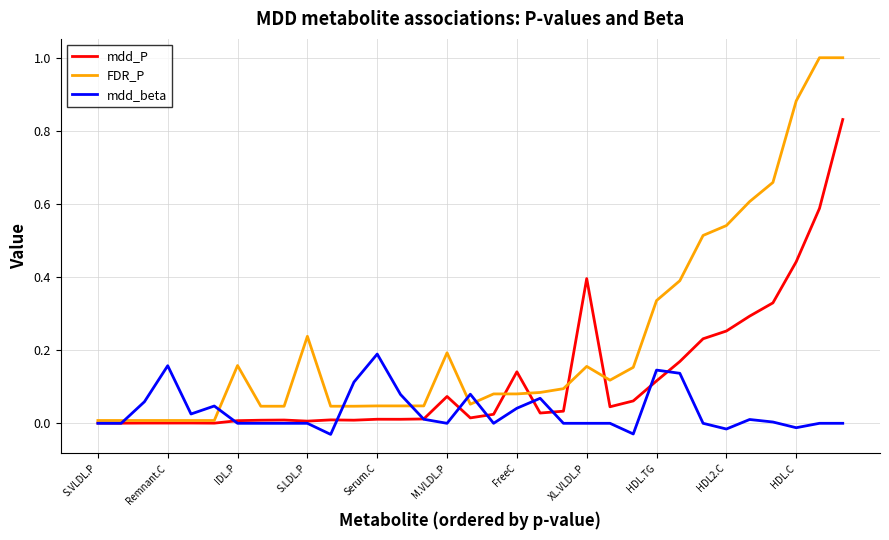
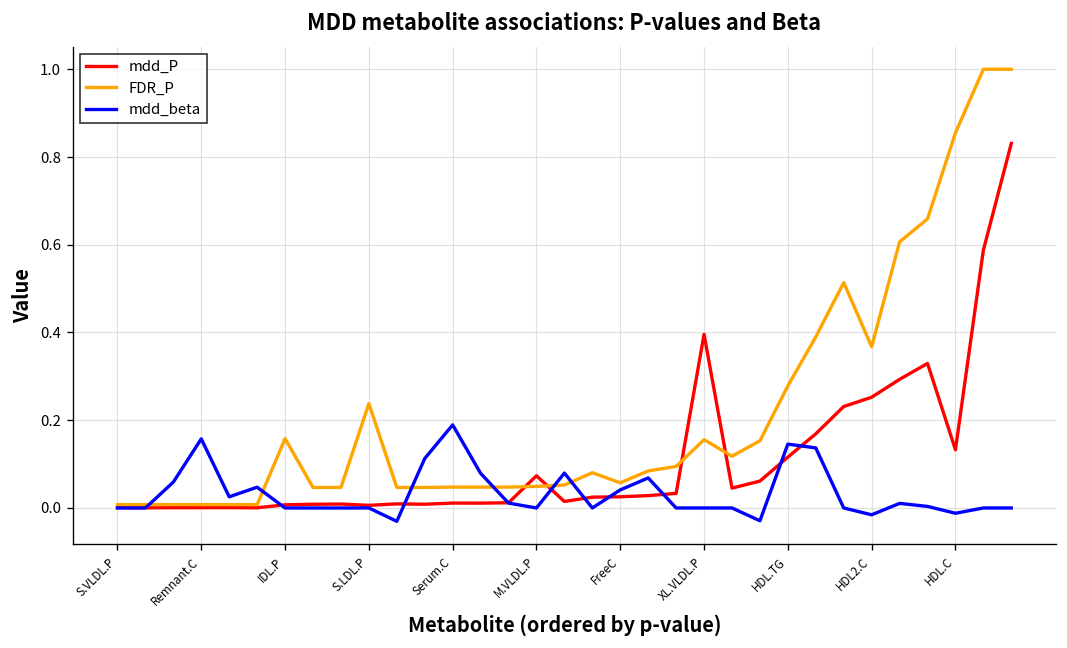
  {
    "mdd_P": {
      "Remnant.C": 0.00,
      "IDL.P": 0.01,
      "Serum.C": 0.01,
      "M.VLDL.P": 0.07,
-     "FreeC": 0.14,
+     "FreeC": 0.03,
      "XL.VLDL.P": 0.40,
      "HDL.TG": 0.12,
      "HDL2.C": 0.25,
-     "HDL.C": 0.44
+     "HDL.C": 0.13
    },
    "FDR_P": {
      "Remnant.C": 0.01,
      "IDL.P": 0.16,
      "S.LDL.P": 0.24,
      "Serum.C": 0.05,
-     "M.VLDL.P": 0.19,
-     "FreeC": 0.08,
+     "M.VLDL.P": 0.05,
+     "FreeC": 0.06,
      "XL.VLDL.P": 0.16,
-     "HDL.TG": 0.34,
-     "HDL2.C": 0.54,
-     "HDL.C": 0.88
+     "HDL.TG": 0.28,
+     "HDL2.C": 0.37,
+     "HDL.C": 0.86
    },
    "mdd_beta": {
      "Remnant.C": 0.16,
      "IDL.P": 0.00,
      "Serum.C": 0.19,
      "M.VLDL.P": 0.00,
      "FreeC": 0.04,
      "XL.VLDL.P": 0.00,
      "HDL.TG": 0.15,
      "HDL2.C": -0.02,
      "HDL.C": -0.01
    }
  }
